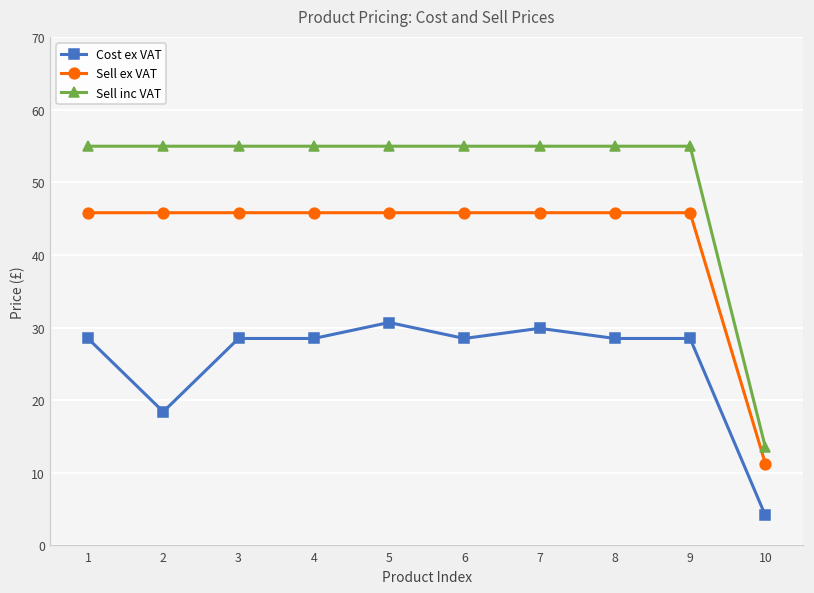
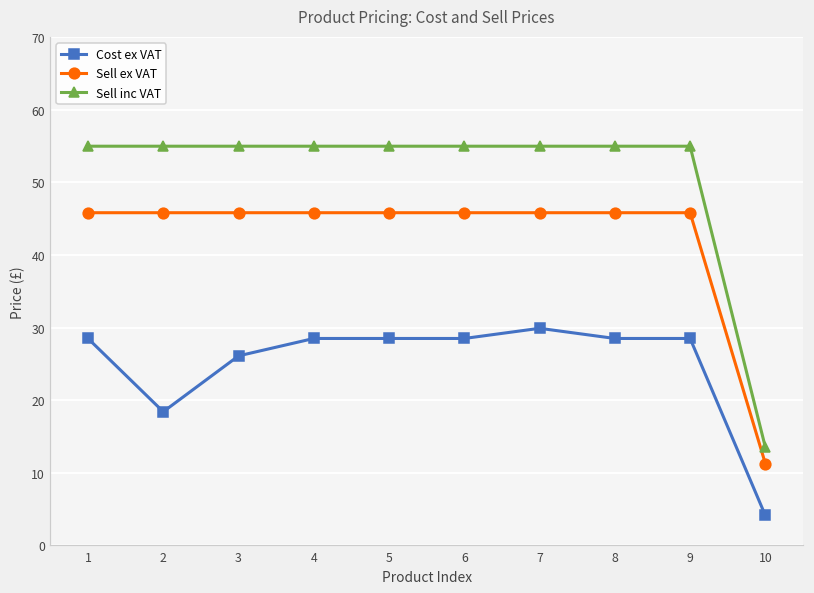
  {
    "Cost ex VAT": {
      "1": 29,
      "2": 18,
-     "3": 29,
+     "3": 26,
      "4": 29,
-     "5": 31,
+     "5": 29,
      "6": 29,
      "7": 30,
      "8": 29,
      "9": 29,
      "10": 4
    },
    "Sell ex VAT": {
      "1": 46,
      "2": 46,
      "3": 46,
      "4": 46,
      "5": 46,
      "6": 46,
      "7": 46,
      "8": 46,
      "9": 46,
      "10": 11
    },
    "Sell inc VAT": {
      "1": 55,
      "2": 55,
      "3": 55,
      "4": 55,
      "5": 55,
      "6": 55,
      "7": 55,
      "8": 55,
      "9": 55,
      "10": 14
    }
  }
